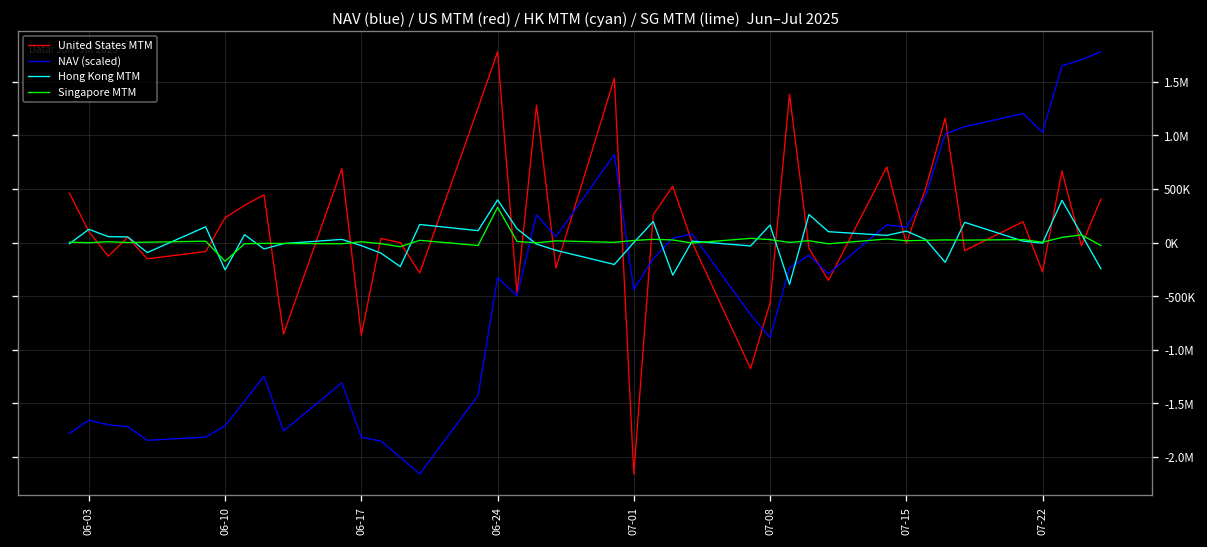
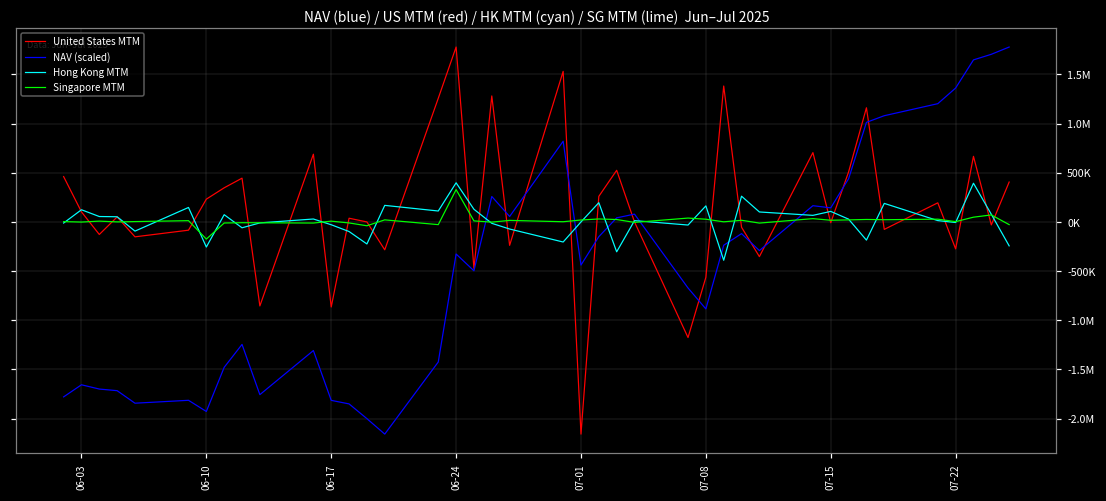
  {
    "United States MTM": {
      "06-10": 200000,
      "06-17": -900000,
      "06-24": 1800000,
      "07-01": -2200000,
      "07-08": -600000,
      "07-22": -300000
    },
    "NAV (scaled)": {
      "06-03": -1700000,
-     "06-10": -1700000,
+     "06-10": -1900000,
      "06-17": -1800000,
      "06-24": -300000,
      "07-01": -400000,
      "07-08": -900000,
      "07-15": 100000,
-     "07-22": 1000000
+     "07-22": 1400000
    },
    "Hong Kong MTM": {
      "06-10": -300000,
      "06-17": 0,
      "06-24": 400000,
      "07-08": 200000,
      "07-15": 100000
    },
    "Singapore MTM": {
      "06-03": 0,
      "06-10": -200000,
      "06-17": 0,
      "06-24": 300000,
      "07-08": 0
    }
  }
